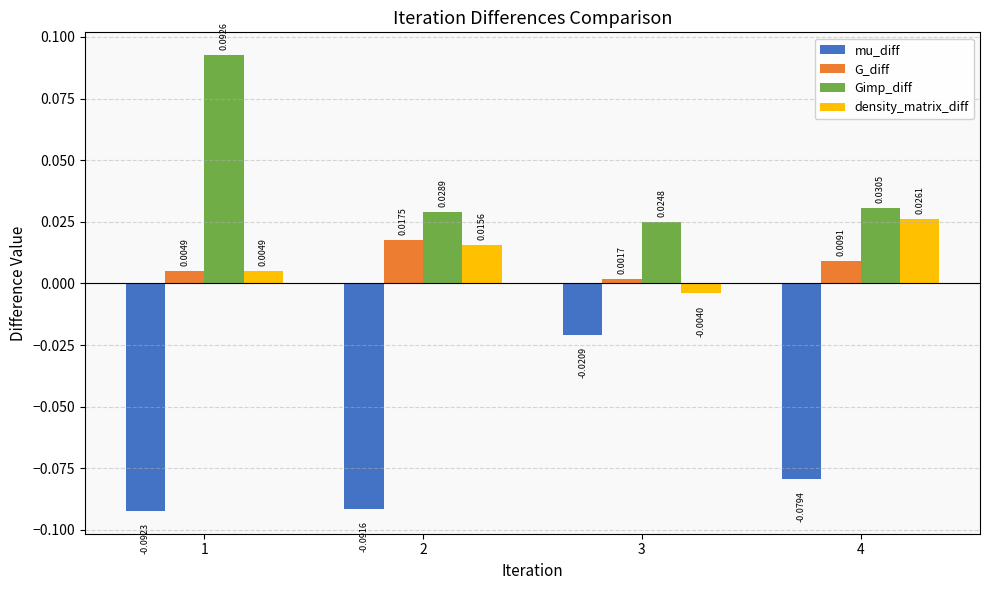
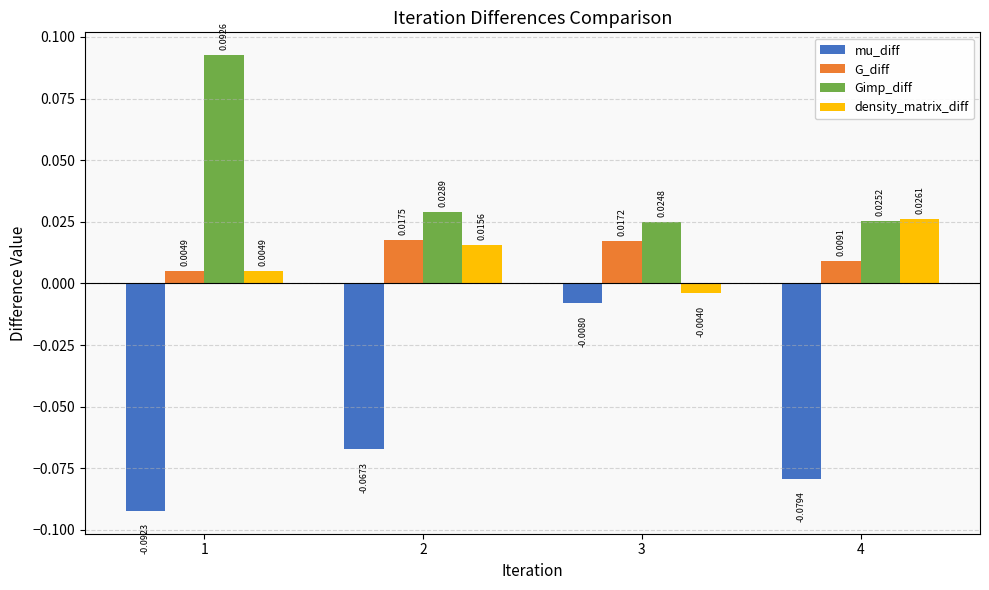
  {
    "mu_diff": {
      "1": -0.0923,
-     "2": -0.0916,
-     "3": -0.0209,
+     "2": -0.0673,
+     "3": -0.0080,
      "4": -0.0794
    },
    "G_diff": {
      "1": 0.0049,
      "2": 0.0175,
-     "3": 0.0017,
+     "3": 0.0172,
      "4": 0.0091
    },
    "Gimp_diff": {
      "1": 0.0926,
      "2": 0.0289,
      "3": 0.0248,
-     "4": 0.0305
+     "4": 0.0252
    },
    "density_matrix_diff": {
      "1": 0.0049,
      "2": 0.0156,
      "3": -0.0040,
      "4": 0.0261
    }
  }
